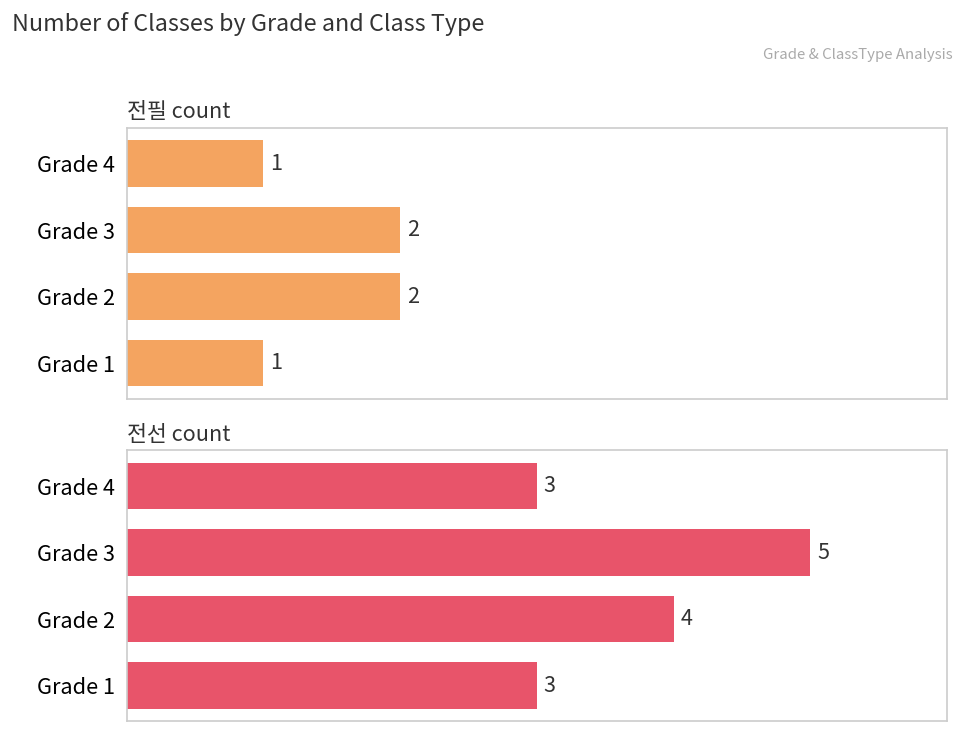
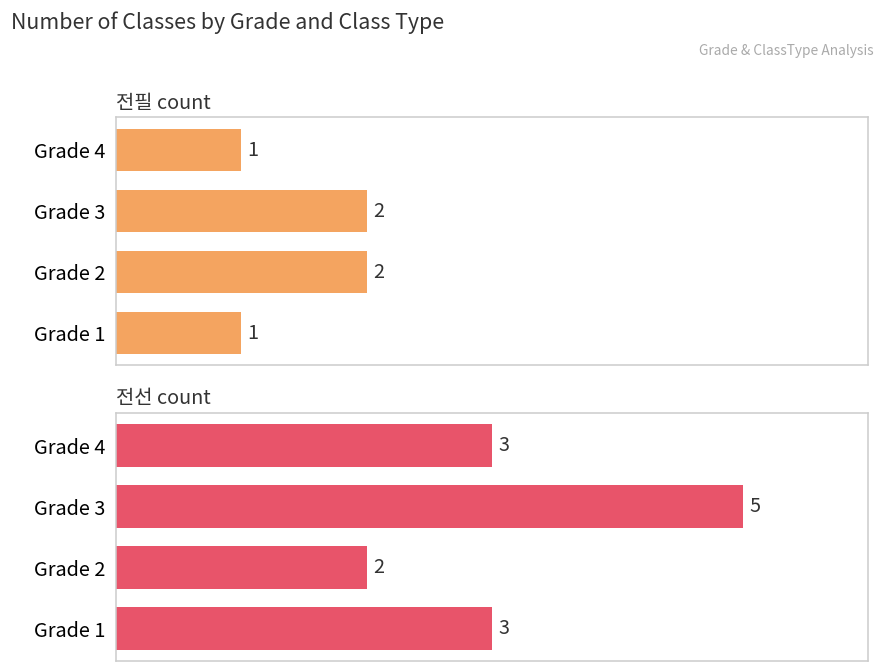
  {
    "전필 count": {
      "Grade 4": 1,
      "Grade 3": 2,
      "Grade 2": 2,
      "Grade 1": 1
    },
    "전선 count": {
      "Grade 4": 3,
      "Grade 3": 5,
-     "Grade 2": 4,
+     "Grade 2": 2,
      "Grade 1": 3
    }
  }
